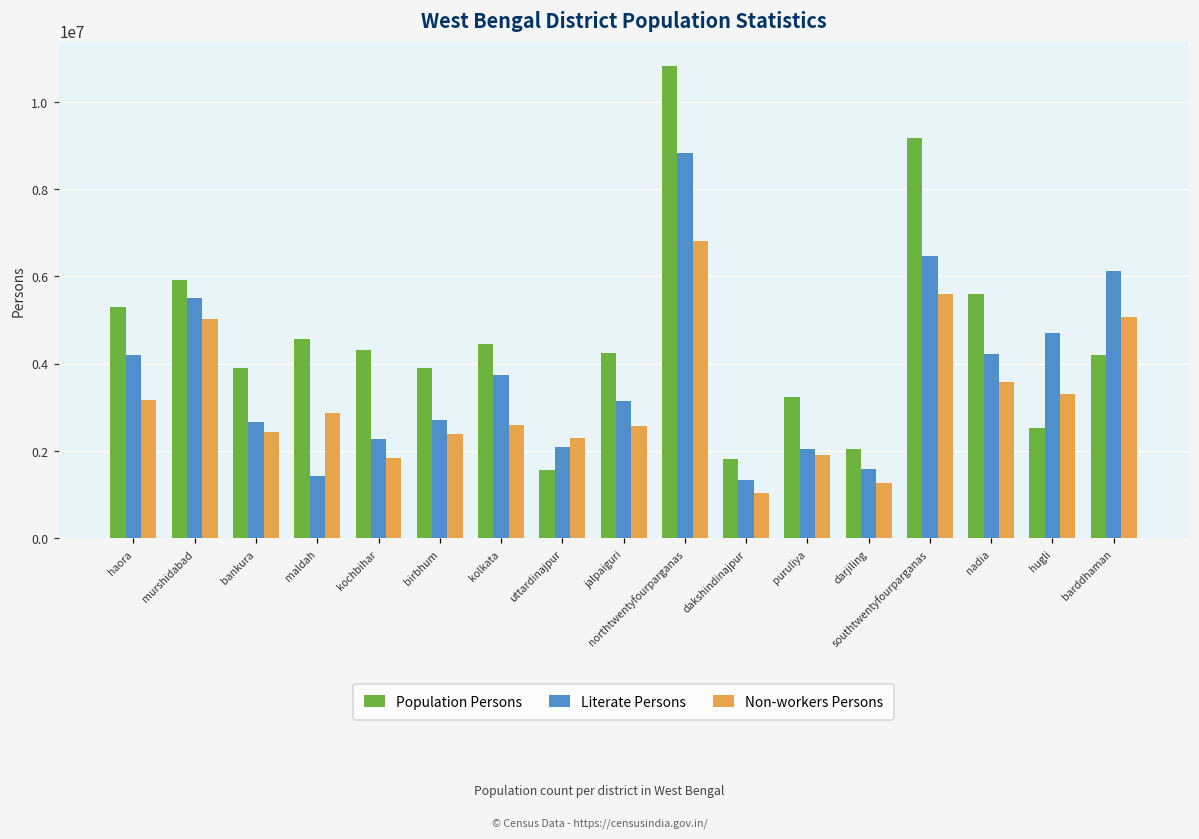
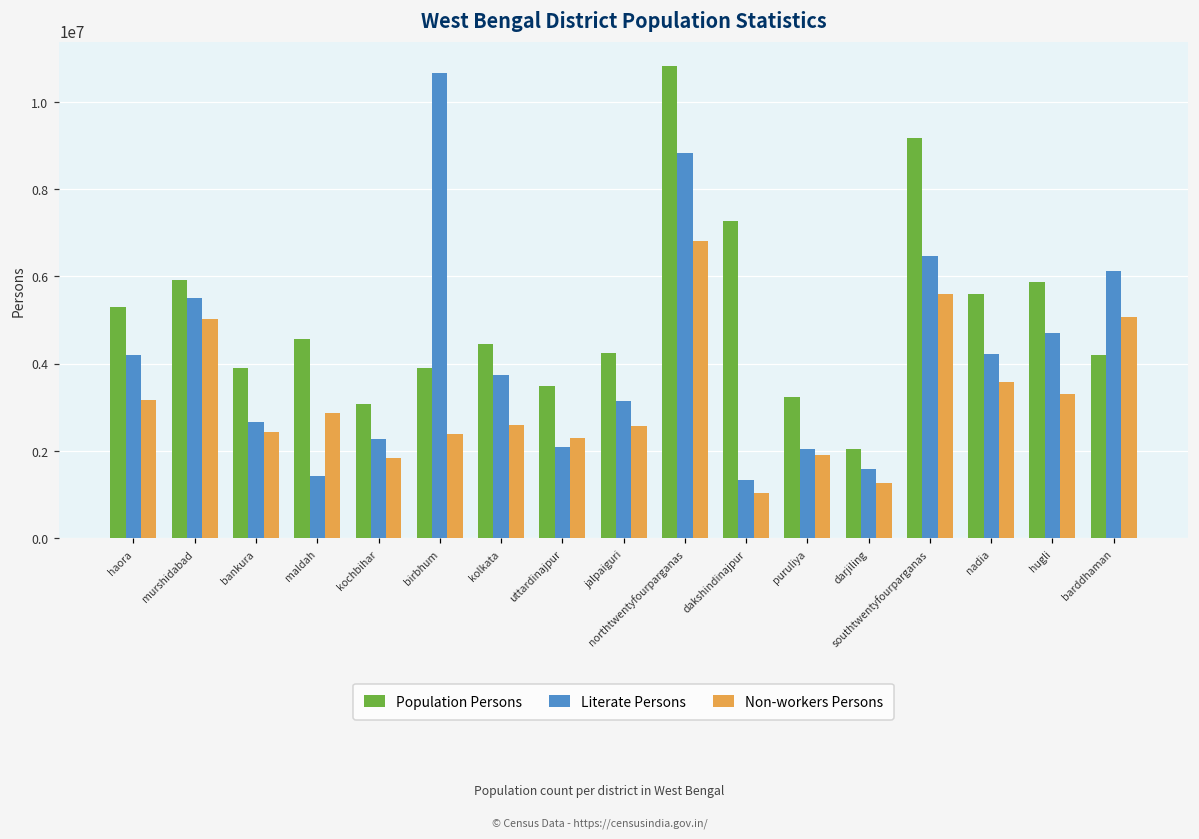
  {
    "Population Persons": {
      "haora": 5300000,
      "murshidabad": 5900000,
      "bankura": 3900000,
      "maldah": 4600000,
-     "kochbihar": 4300000,
+     "kochbihar": 3100000,
      "birbhum": 3900000,
      "kolkata": 4400000,
-     "uttardinajpur": 1600000,
+     "uttardinajpur": 3500000,
      "jalpaiguri": 4200000,
      "northtwentyfourparganas": 10800000,
-     "dakshindinajpur": 1800000,
+     "dakshindinajpur": 7300000,
      "puruliya": 3200000,
      "darjiling": 2000000,
      "southtwentyfourparganas": 9200000,
      "nadia": 5600000,
-     "hugli": 2500000,
+     "hugli": 5900000,
      "barddhaman": 4200000
    },
    "Literate Persons": {
      "haora": 4200000,
      "murshidabad": 5500000,
      "bankura": 2700000,
      "maldah": 1400000,
      "kochbihar": 2300000,
-     "birbhum": 2700000,
+     "birbhum": 10700000,
      "kolkata": 3700000,
      "uttardinajpur": 2100000,
      "jalpaiguri": 3100000,
      "northtwentyfourparganas": 8800000,
      "dakshindinajpur": 1300000,
      "puruliya": 2000000,
      "darjiling": 1600000,
      "southtwentyfourparganas": 6500000,
      "nadia": 4200000,
      "hugli": 4700000,
      "barddhaman": 6100000
    },
    "Non-workers Persons": {
      "haora": 3200000,
      "murshidabad": 5000000,
      "bankura": 2400000,
      "maldah": 2900000,
      "kochbihar": 1800000,
      "birbhum": 2400000,
      "kolkata": 2600000,
      "uttardinajpur": 2300000,
      "jalpaiguri": 2600000,
      "northtwentyfourparganas": 6800000,
      "dakshindinajpur": 1000000,
      "puruliya": 1900000,
      "darjiling": 1300000,
      "southtwentyfourparganas": 5600000,
      "nadia": 3600000,
      "hugli": 3300000,
      "barddhaman": 5100000
    }
  }
